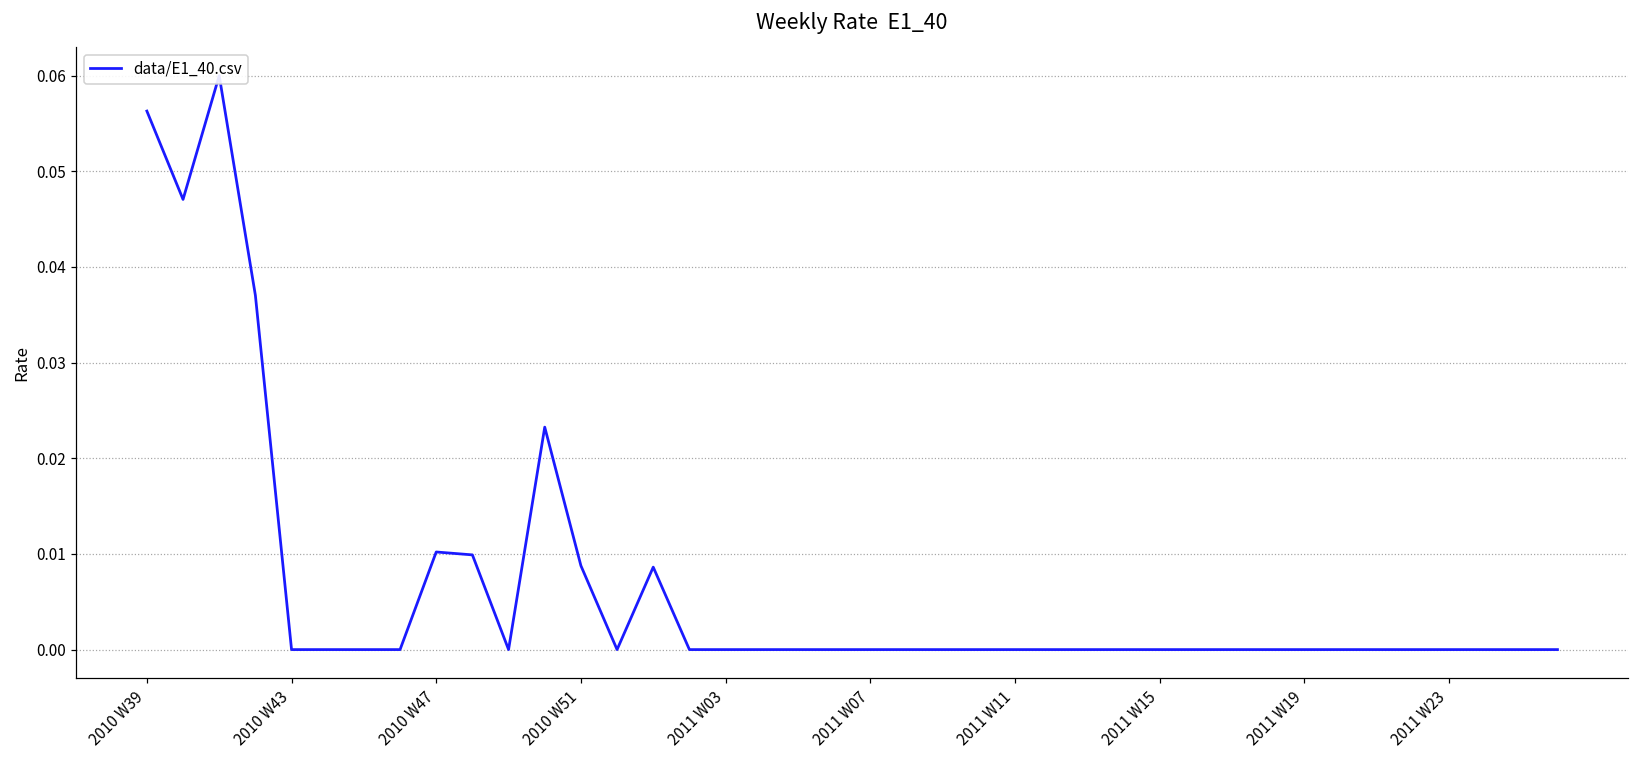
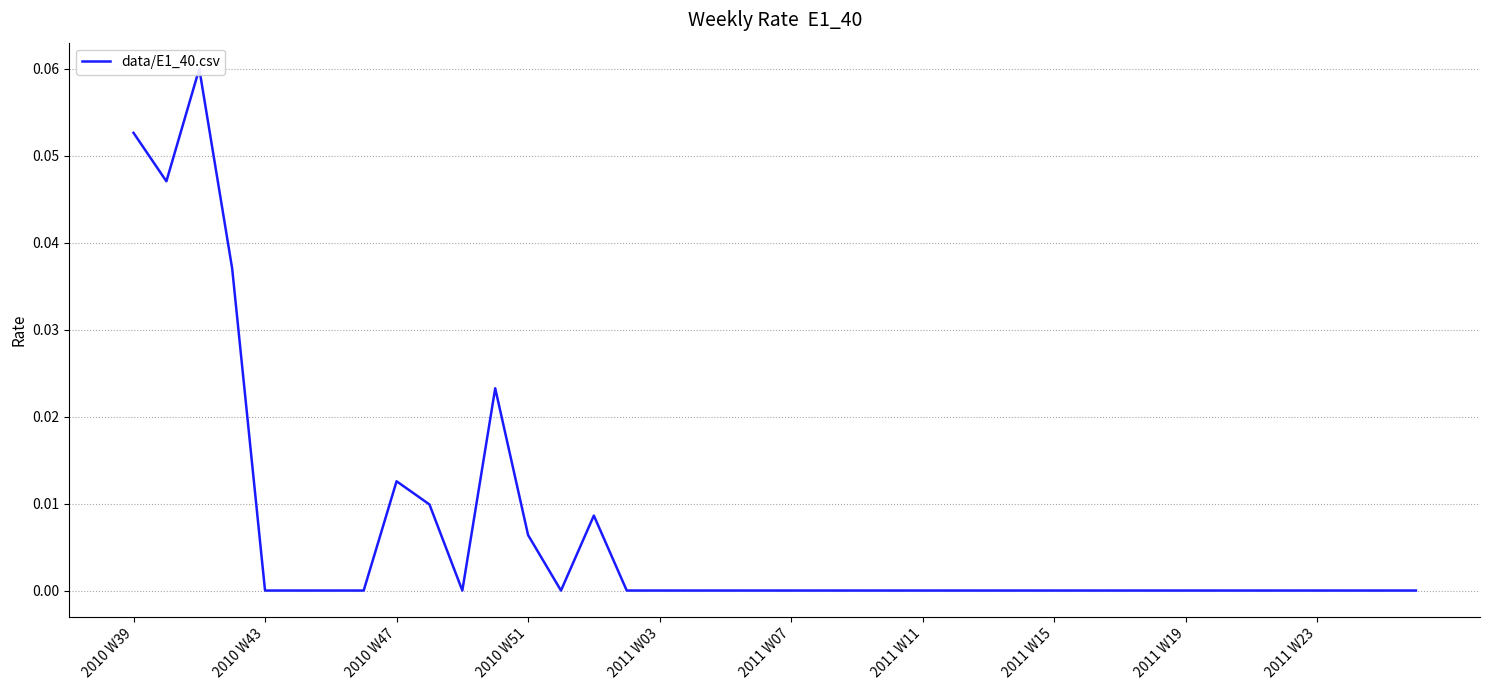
  {
-   "2010 W39": 0.056,
+   "2010 W39": 0.053,
    "2010 W43": 0.000,
-   "2010 W47": 0.010,
-   "2010 W51": 0.009,
+   "2010 W47": 0.013,
+   "2010 W51": 0.006,
    "2011 W03": 0.000,
    "2011 W07": 0.000,
    "2011 W11": 0.000,
    "2011 W15": 0.000,
    "2011 W19": 0.000,
    "2011 W23": 0.000
  }
